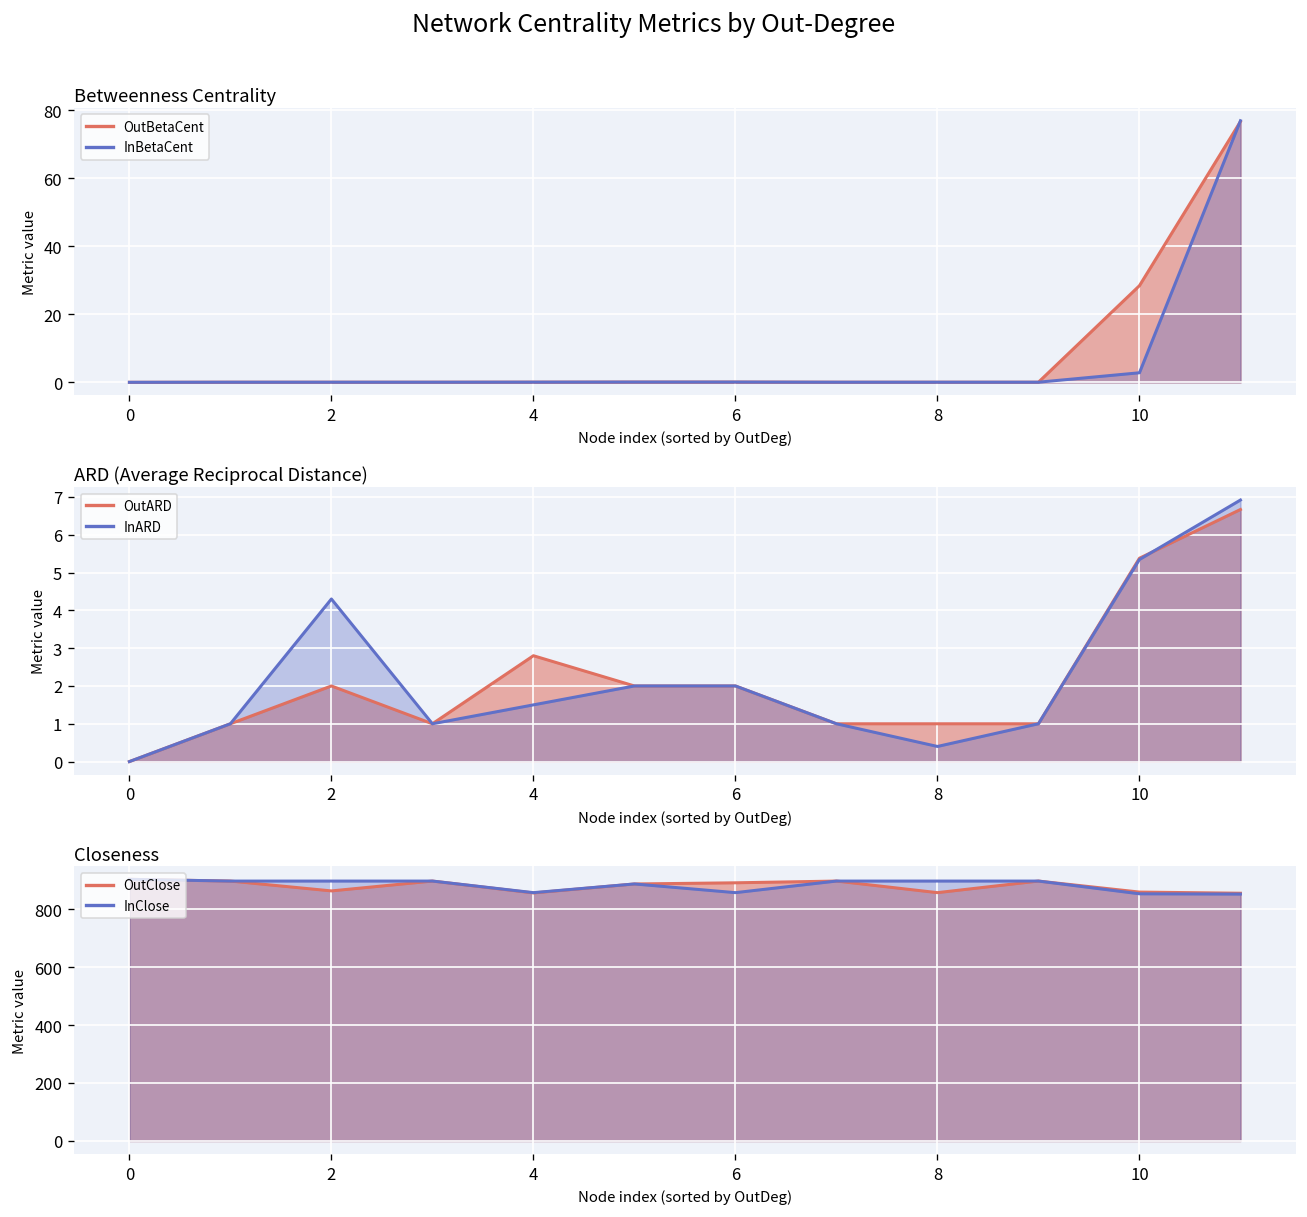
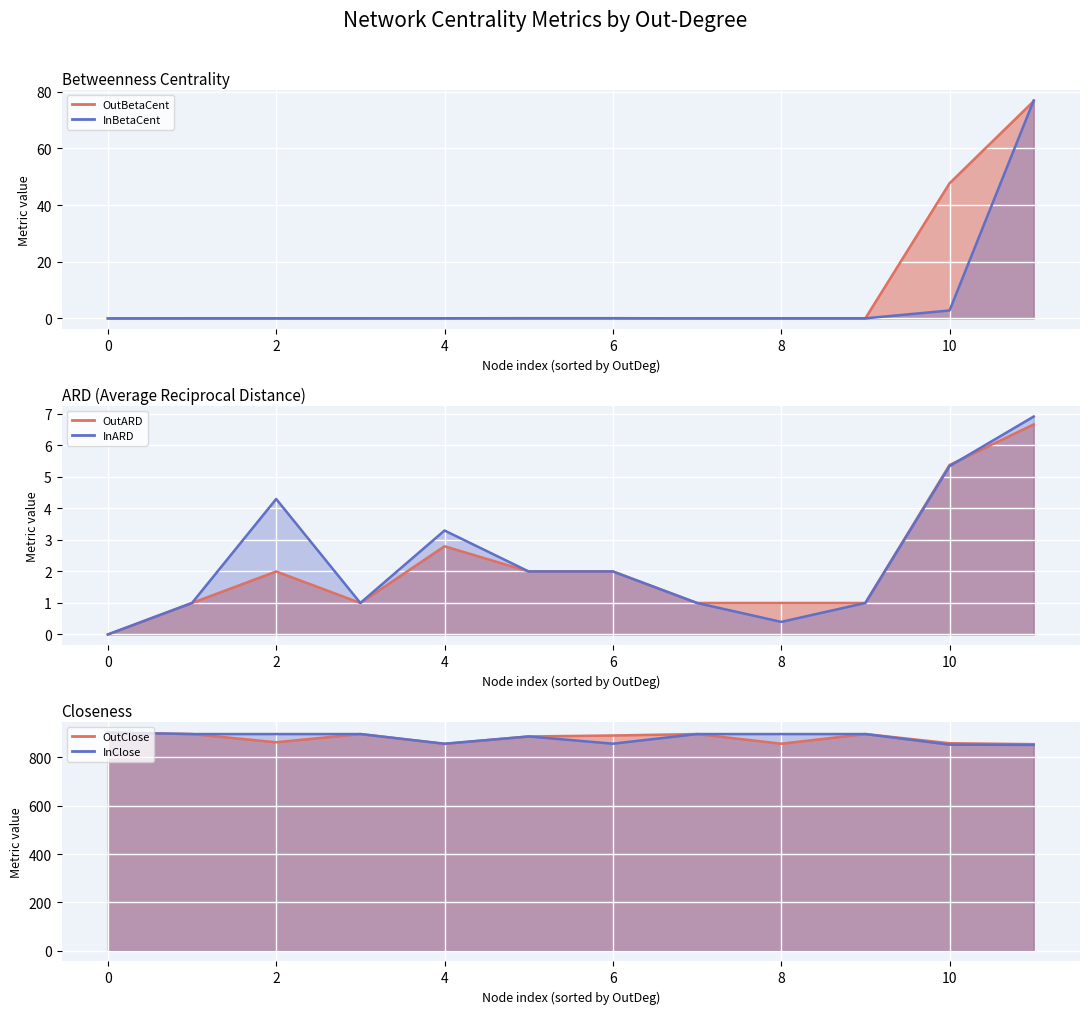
  {
    "Betweenness Centrality": {
      "OutBetaCent": {
-       "10": 28
+       "10": 48
      },
      "InBetaCent": {
        "10": 3
      }
    },
    "ARD (Average Reciprocal Distance)": {
      "OutARD": {
        "2": 2.0,
        "4": 2.8,
        "8": 1.0
      },
      "InARD": {
        "2": 4.3,
-       "4": 1.5,
+       "4": 3.3,
        "8": 0.4
      }
    },
    "Closeness": {
      "OutClose": {
        "2": 860,
        "6": 890,
        "8": 860
      },
      "InClose": {
        "2": 900,
        "6": 860,
        "8": 900
      }
    }
  }
